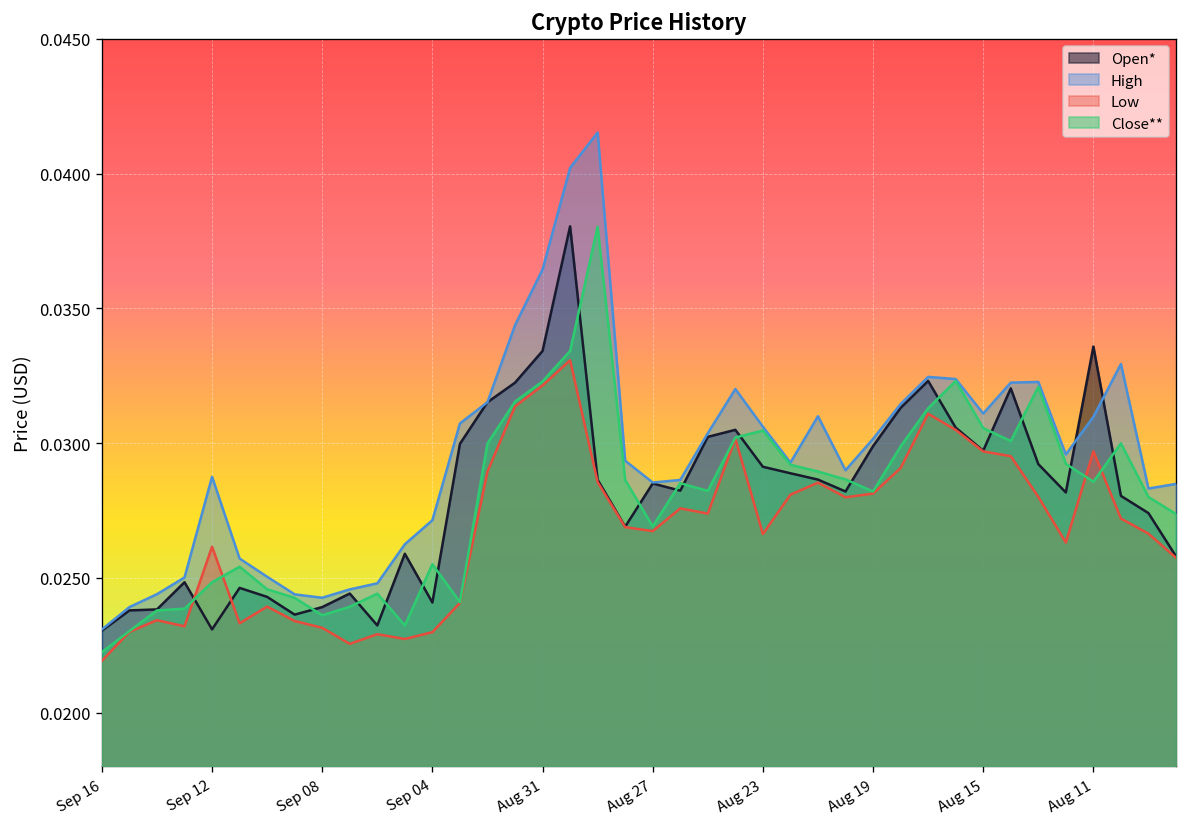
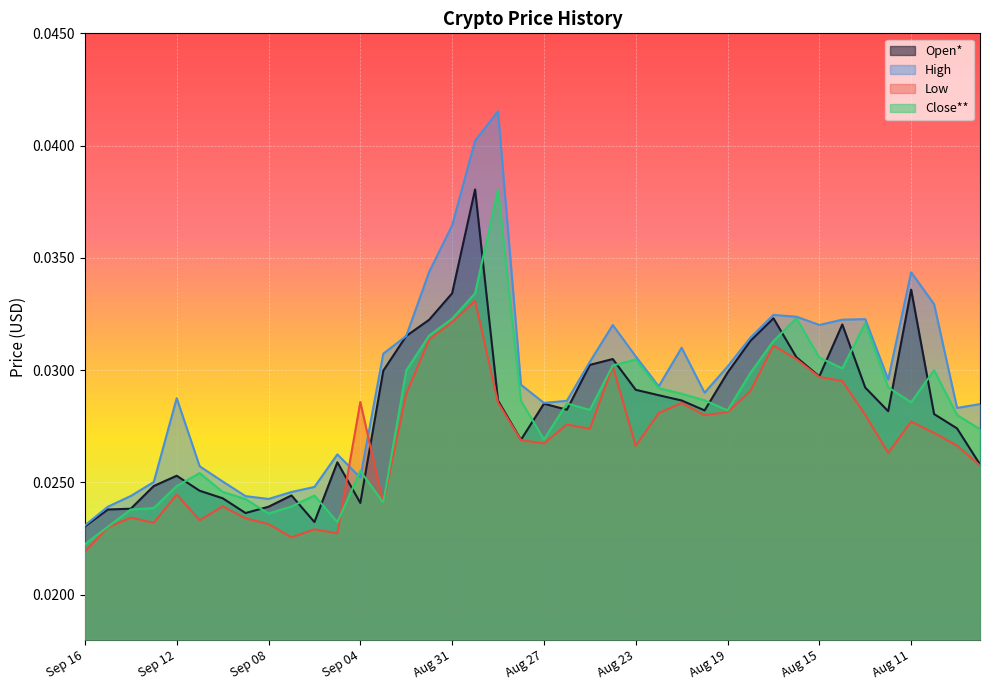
  {
    "Open*": {
-     "Sep 12": 0.0231,
+     "Sep 12": 0.0253,
      "Sep 08": 0.0239,
      "Sep 04": 0.0241,
      "Aug 31": 0.0334,
      "Aug 23": 0.0291,
      "Aug 19": 0.0299,
      "Aug 11": 0.0336
    },
    "High": {
      "Sep 12": 0.0288,
      "Sep 08": 0.0243,
-     "Sep 04": 0.0271,
+     "Sep 04": 0.0252,
      "Aug 31": 0.0364,
      "Aug 23": 0.0306,
      "Aug 19": 0.0302,
-     "Aug 15": 0.0311,
-     "Aug 11": 0.0310
+     "Aug 15": 0.0320,
+     "Aug 11": 0.0344
    },
    "Low": {
      "Sep 16": 0.0219,
-     "Sep 12": 0.0262,
+     "Sep 12": 0.0245,
      "Sep 08": 0.0231,
-     "Sep 04": 0.0230,
+     "Sep 04": 0.0286,
      "Aug 31": 0.0321,
      "Aug 27": 0.0267,
      "Aug 23": 0.0266,
-     "Aug 11": 0.0297
+     "Aug 11": 0.0277
    },
    "Close**": {
      "Sep 16": 0.0222,
      "Sep 12": 0.0248,
      "Sep 08": 0.0236,
      "Sep 04": 0.0255,
      "Aug 31": 0.0323,
      "Aug 27": 0.0269,
      "Aug 23": 0.0305,
      "Aug 15": 0.0306,
      "Aug 11": 0.0286
    }
  }
